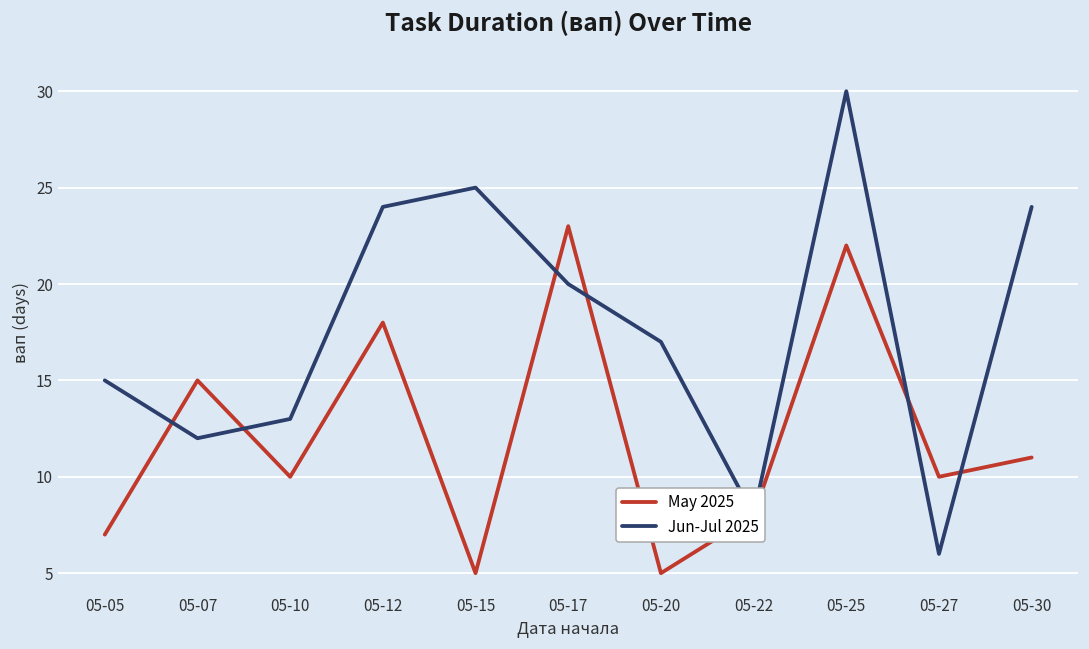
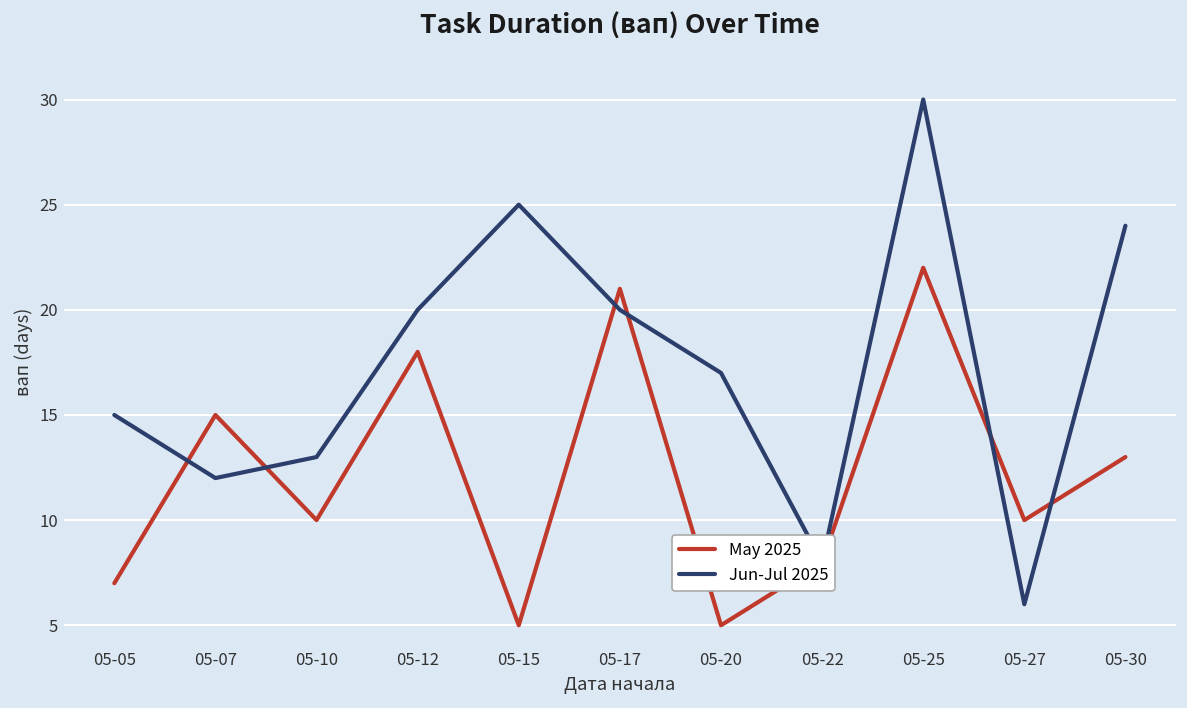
  {
    "May 2025": {
      "05-05": 7,
      "05-07": 15,
      "05-10": 10,
      "05-12": 18,
      "05-15": 5,
-     "05-17": 23,
+     "05-17": 21,
      "05-20": 5,
      "05-25": 22,
      "05-27": 10,
-     "05-30": 11
+     "05-30": 13
    },
    "Jun-Jul 2025": {
      "05-05": 15,
      "05-07": 12,
      "05-10": 13,
-     "05-12": 24,
+     "05-12": 20,
      "05-15": 25,
      "05-17": 20,
      "05-20": 17,
      "05-25": 30,
      "05-27": 6,
      "05-30": 24
    }
  }
